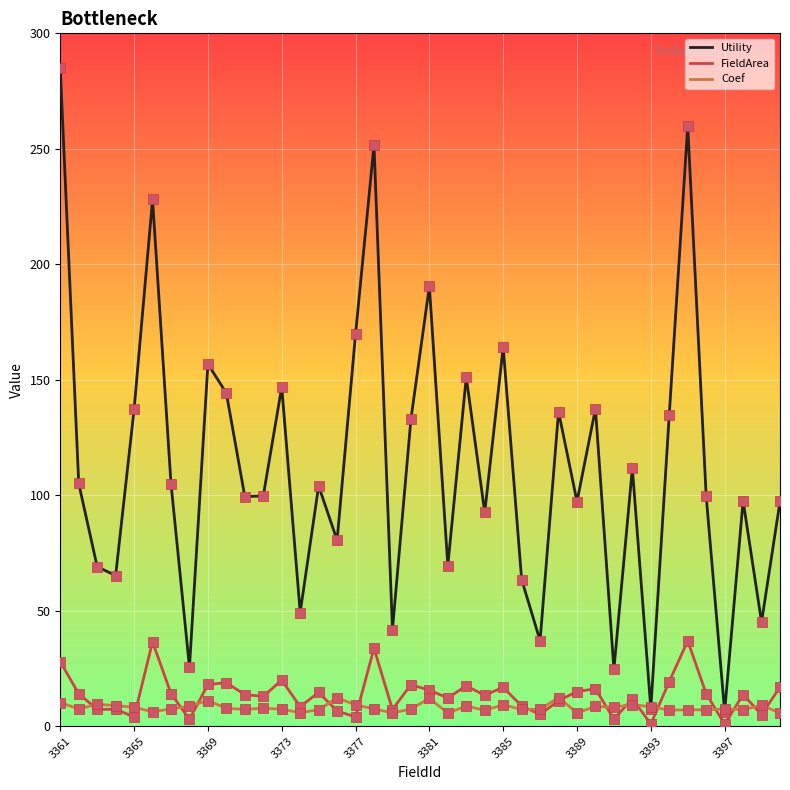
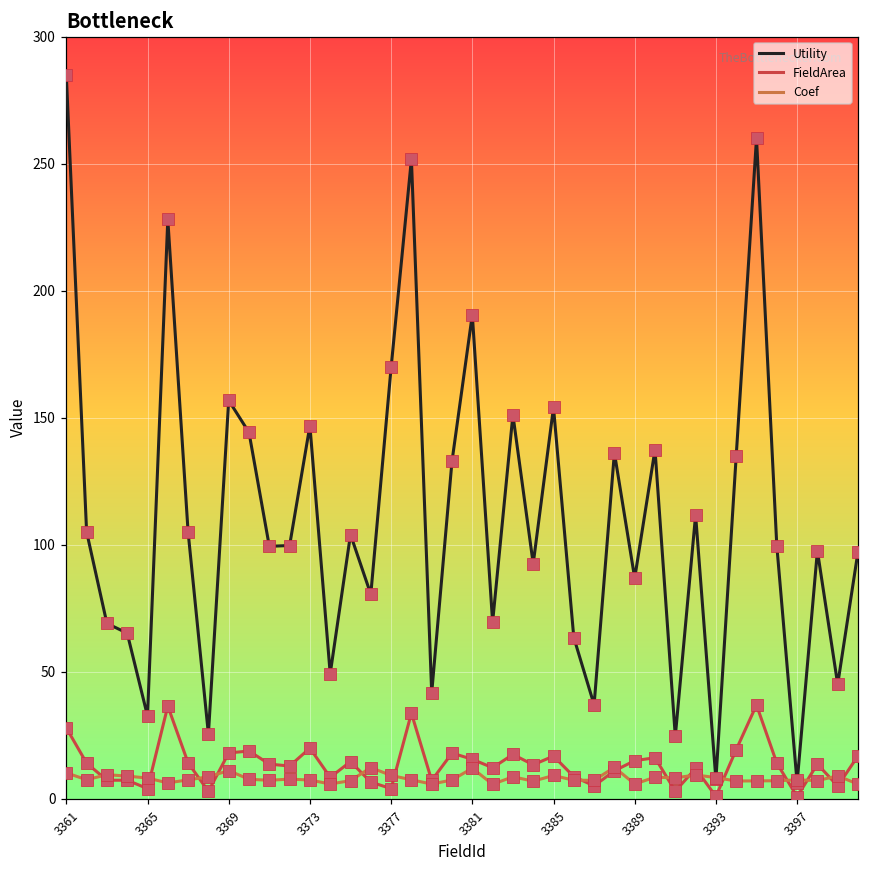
  {
    "Utility": {
      "3361": 285,
-     "3365": 137,
+     "3365": 33,
      "3369": 157,
      "3373": 147,
      "3377": 170,
      "3381": 191,
-     "3385": 164,
-     "3389": 97
+     "3385": 154,
+     "3389": 87
    }
  }
